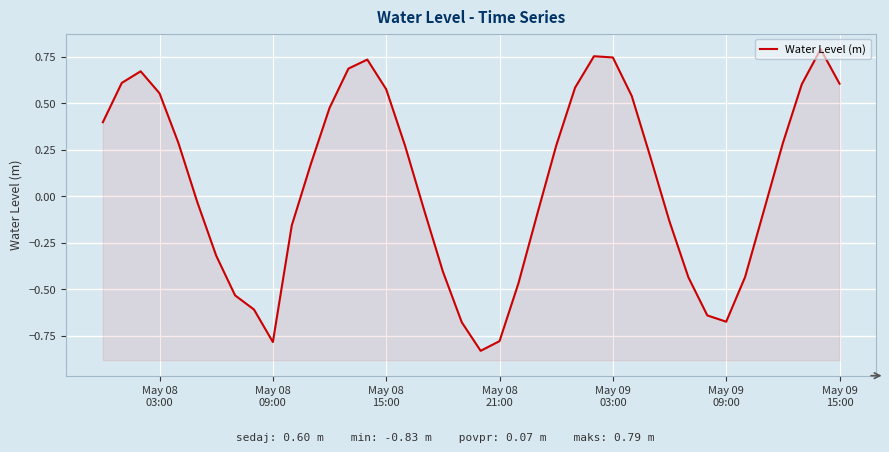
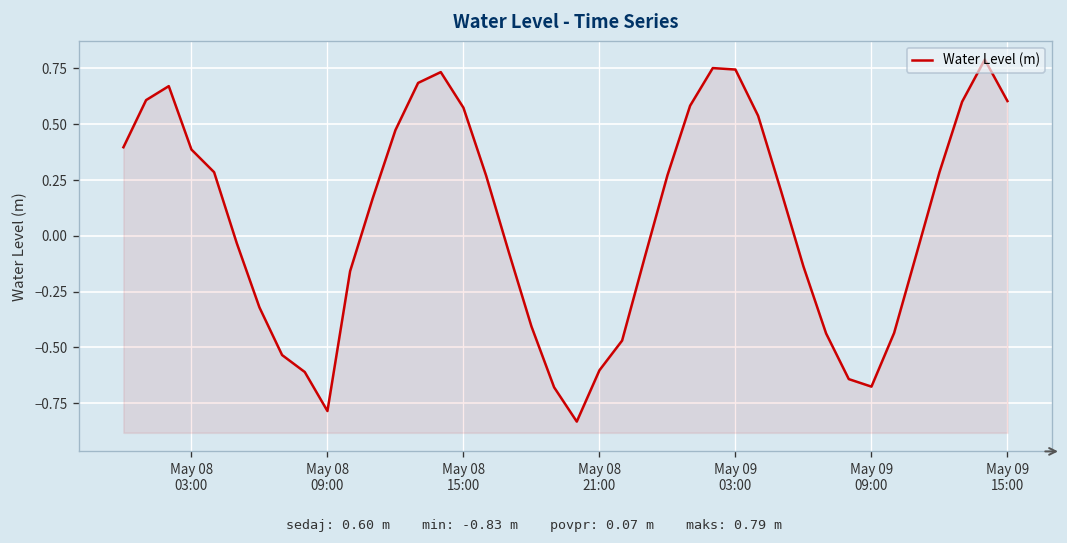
  {
-   "May 08 03:00": 0.55,
+   "May 08 03:00": 0.39,
    "May 08 09:00": -0.78,
    "May 08 15:00": 0.57,
-   "May 08 21:00": -0.78,
+   "May 08 21:00": -0.60,
    "May 09 03:00": 0.74,
    "May 09 09:00": -0.68,
    "May 09 15:00": 0.60
  }
